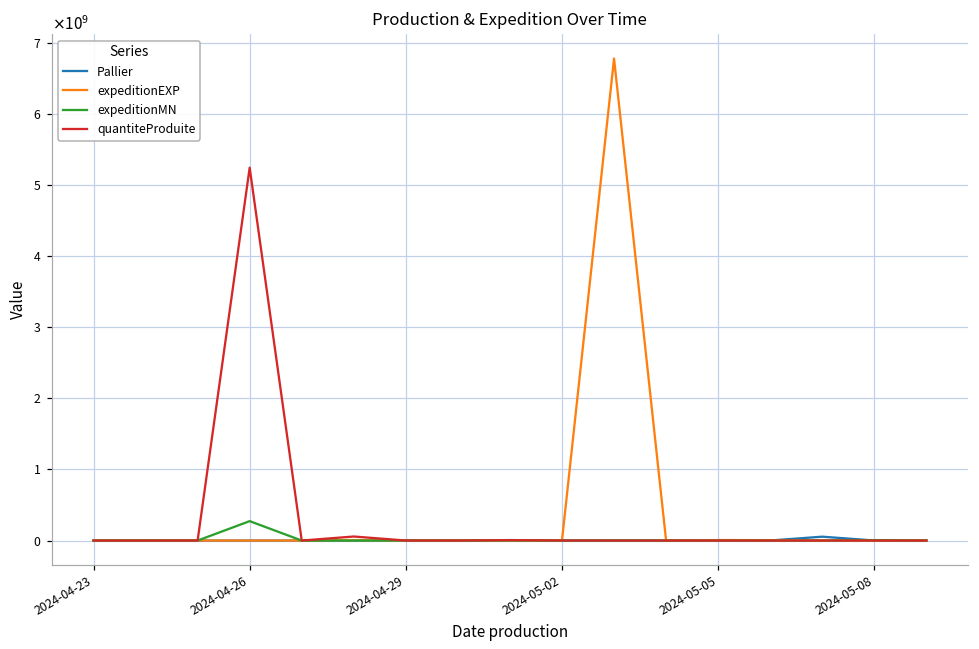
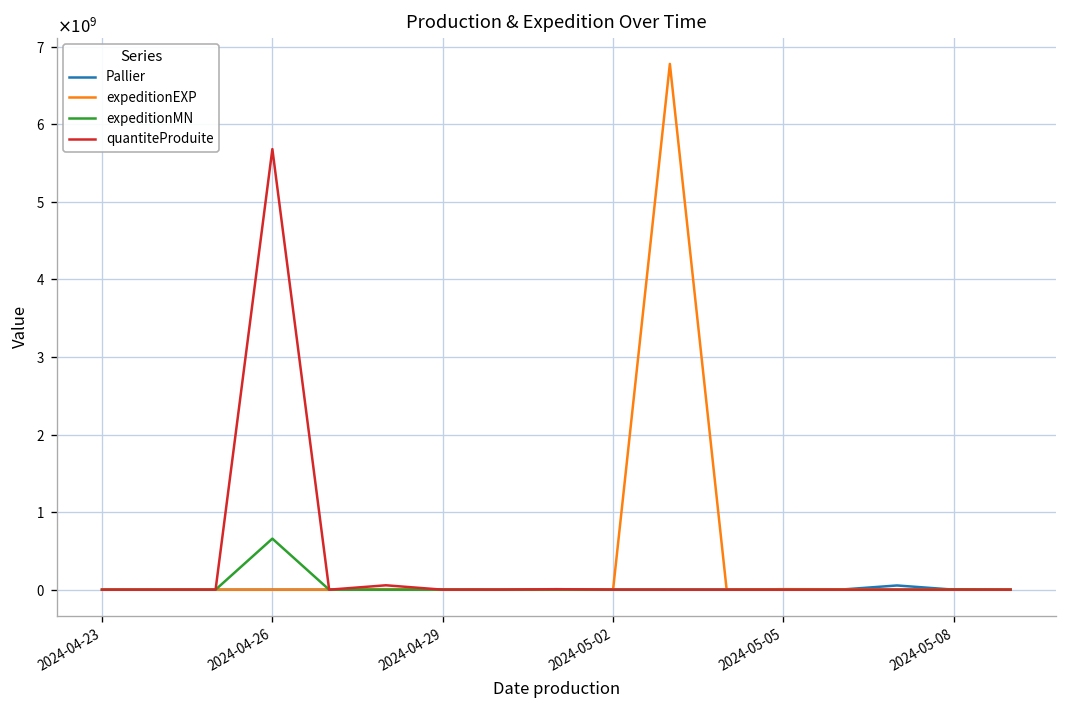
  {
    "expeditionMN": {
-     "2024-04-26": 300000000
+     "2024-04-26": 700000000
    },
    "quantiteProduite": {
-     "2024-04-26": 5200000000
+     "2024-04-26": 5700000000
    }
  }
